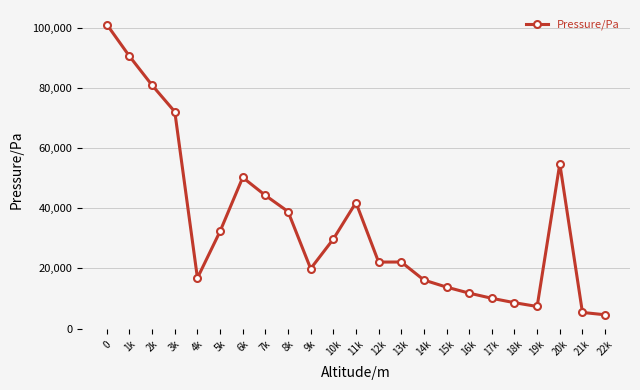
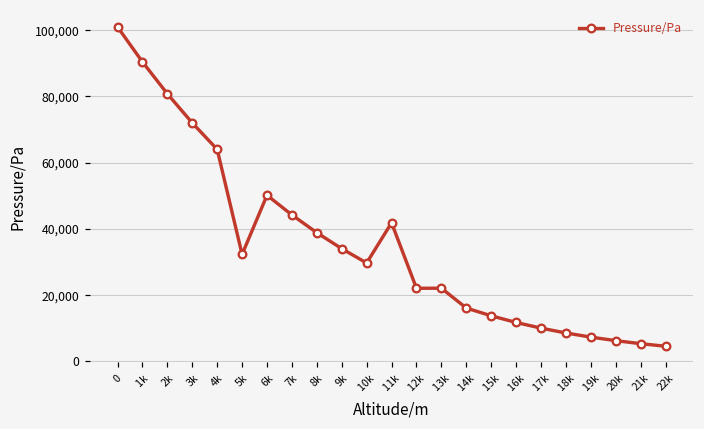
  {
    "0": "101,000",
    "1k": "90,000",
    "2k": "81,000",
    "3k": "72,000",
-   "4k": "17,000",
+   "4k": "64,000",
    "5k": "32,000",
    "6k": "50,000",
    "7k": "44,000",
    "8k": "39,000",
-   "9k": "20,000",
+   "9k": "34,000",
    "10k": "30,000",
    "11k": "42,000",
    "12k": "22,000",
    "13k": "22,000",
    "14k": "16,000",
    "15k": "14,000",
    "16k": "12,000",
    "17k": "10,000",
    "18k": "9,000",
    "19k": "7,000",
-   "20k": "55,000",
+   "20k": "6,000",
    "21k": "5,000",
    "22k": "5,000"
  }
